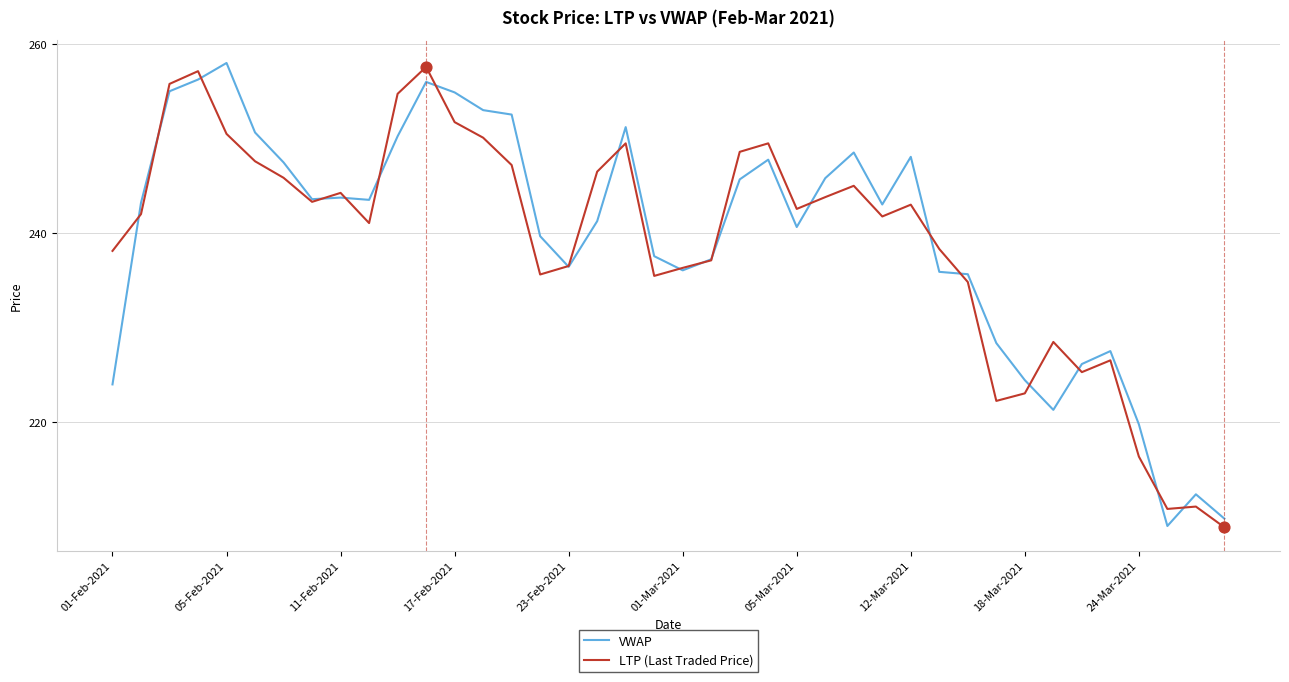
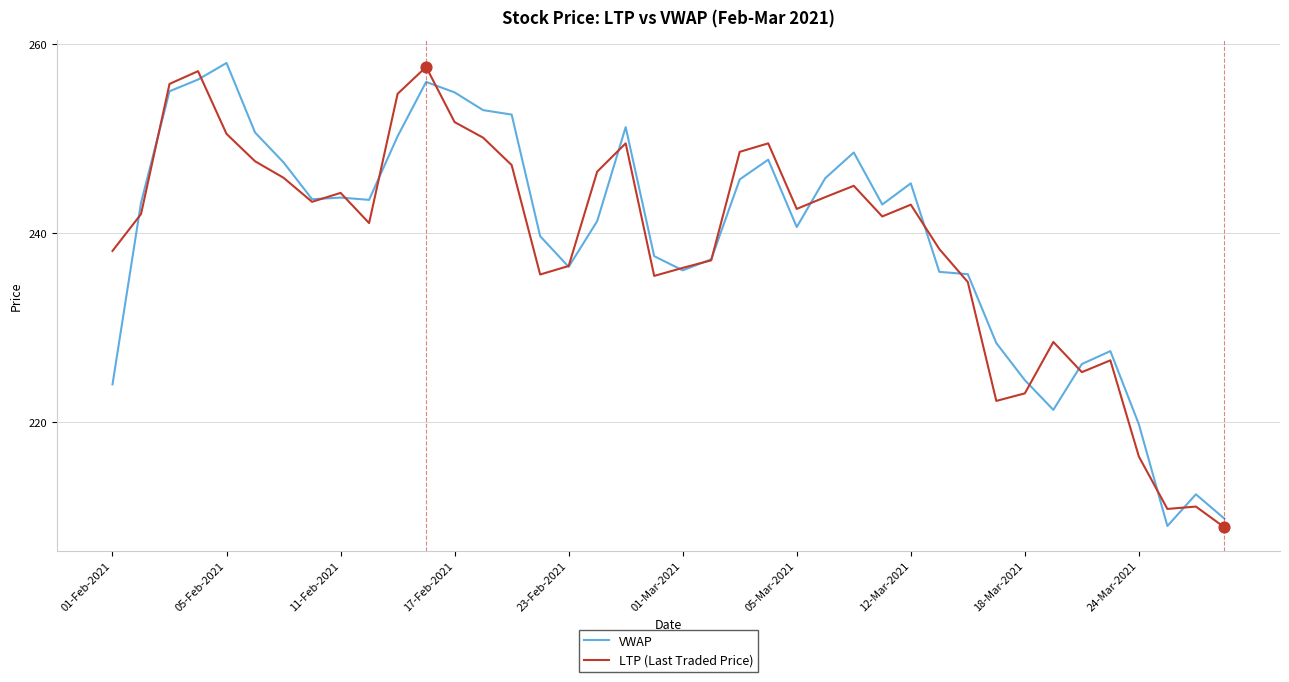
  {
    "VWAP": {
      "01-Feb-2021": 224,
      "05-Feb-2021": 258,
      "11-Feb-2021": 244,
      "17-Feb-2021": 255,
      "05-Mar-2021": 241,
-     "12-Mar-2021": 248,
+     "12-Mar-2021": 245,
      "18-Mar-2021": 224,
      "24-Mar-2021": 220
    }
  }
